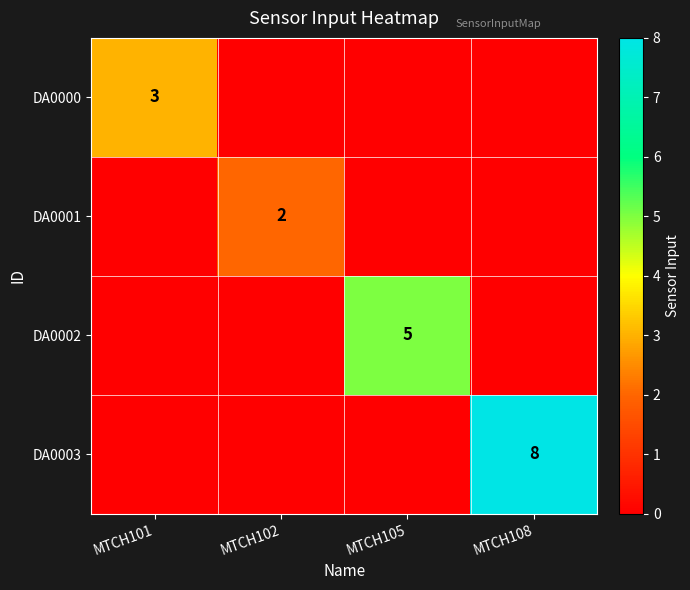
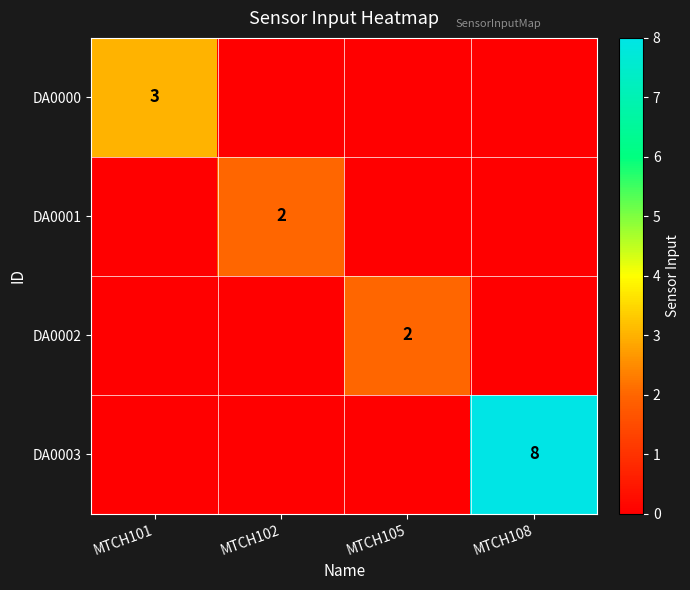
  {
    "DA0000": {
      "MTCH101": 3
    },
    "DA0001": {
      "MTCH102": 2
    },
    "DA0002": {
-     "MTCH105": 5
+     "MTCH105": 2
    },
    "DA0003": {
      "MTCH108": 8
    }
  }
